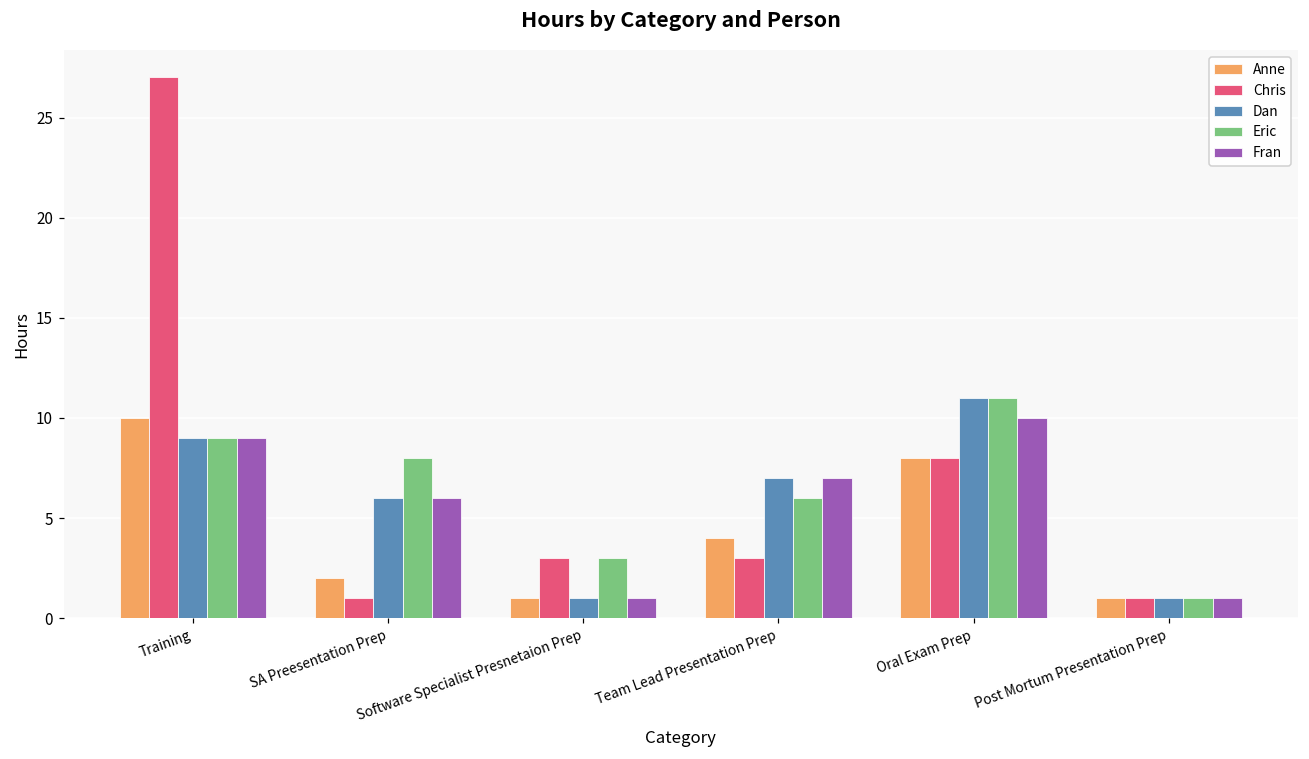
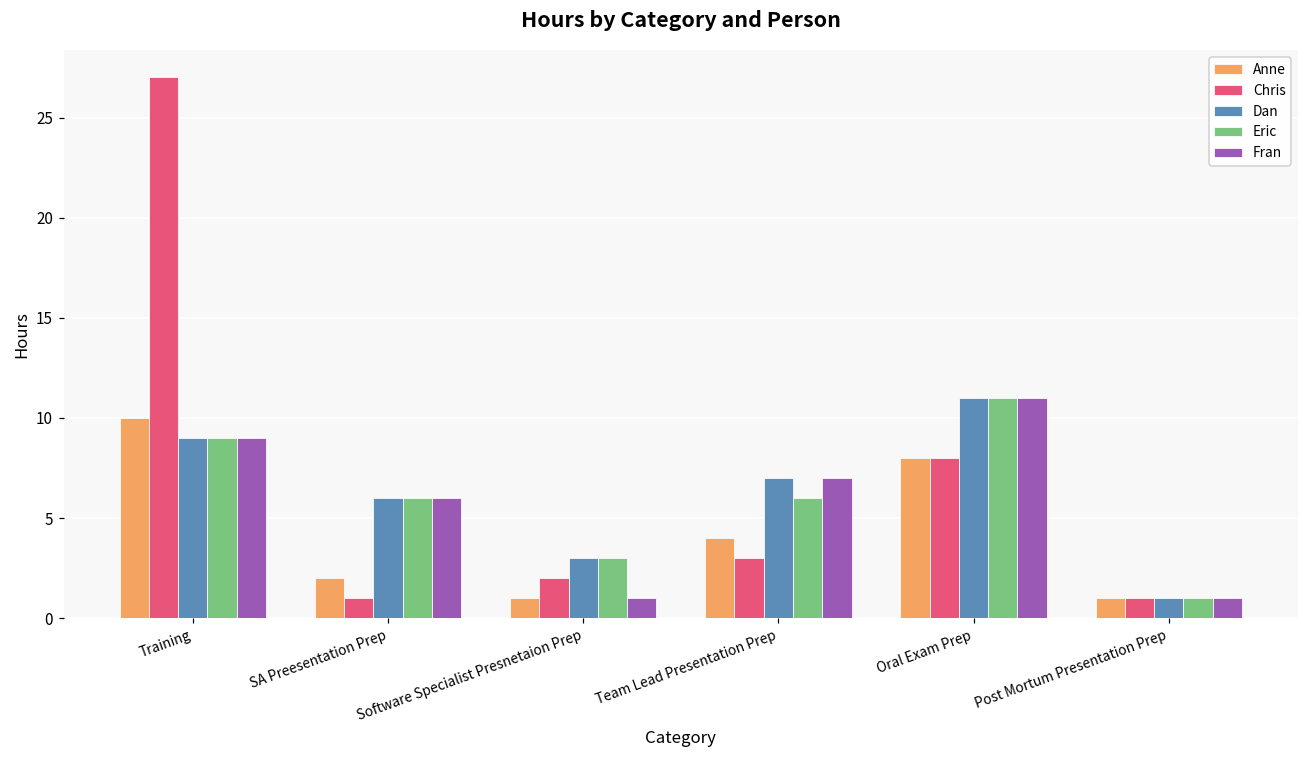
  {
    "Anne": {
      "Training": 10,
      "SA Preesentation Prep": 2,
      "Software Specialist Presnetaion Prep": 1,
      "Team Lead Presentation Prep": 4,
      "Oral Exam Prep": 8,
      "Post Mortum Presentation Prep": 1
    },
    "Chris": {
      "Training": 27,
      "SA Preesentation Prep": 1,
-     "Software Specialist Presnetaion Prep": 3,
+     "Software Specialist Presnetaion Prep": 2,
      "Team Lead Presentation Prep": 3,
      "Oral Exam Prep": 8,
      "Post Mortum Presentation Prep": 1
    },
    "Dan": {
      "Training": 9,
      "SA Preesentation Prep": 6,
-     "Software Specialist Presnetaion Prep": 1,
+     "Software Specialist Presnetaion Prep": 3,
      "Team Lead Presentation Prep": 7,
      "Oral Exam Prep": 11,
      "Post Mortum Presentation Prep": 1
    },
    "Eric": {
      "Training": 9,
-     "SA Preesentation Prep": 8,
+     "SA Preesentation Prep": 6,
      "Software Specialist Presnetaion Prep": 3,
      "Team Lead Presentation Prep": 6,
      "Oral Exam Prep": 11,
      "Post Mortum Presentation Prep": 1
    },
    "Fran": {
      "Training": 9,
      "SA Preesentation Prep": 6,
      "Software Specialist Presnetaion Prep": 1,
      "Team Lead Presentation Prep": 7,
-     "Oral Exam Prep": 10,
+     "Oral Exam Prep": 11,
      "Post Mortum Presentation Prep": 1
    }
  }
